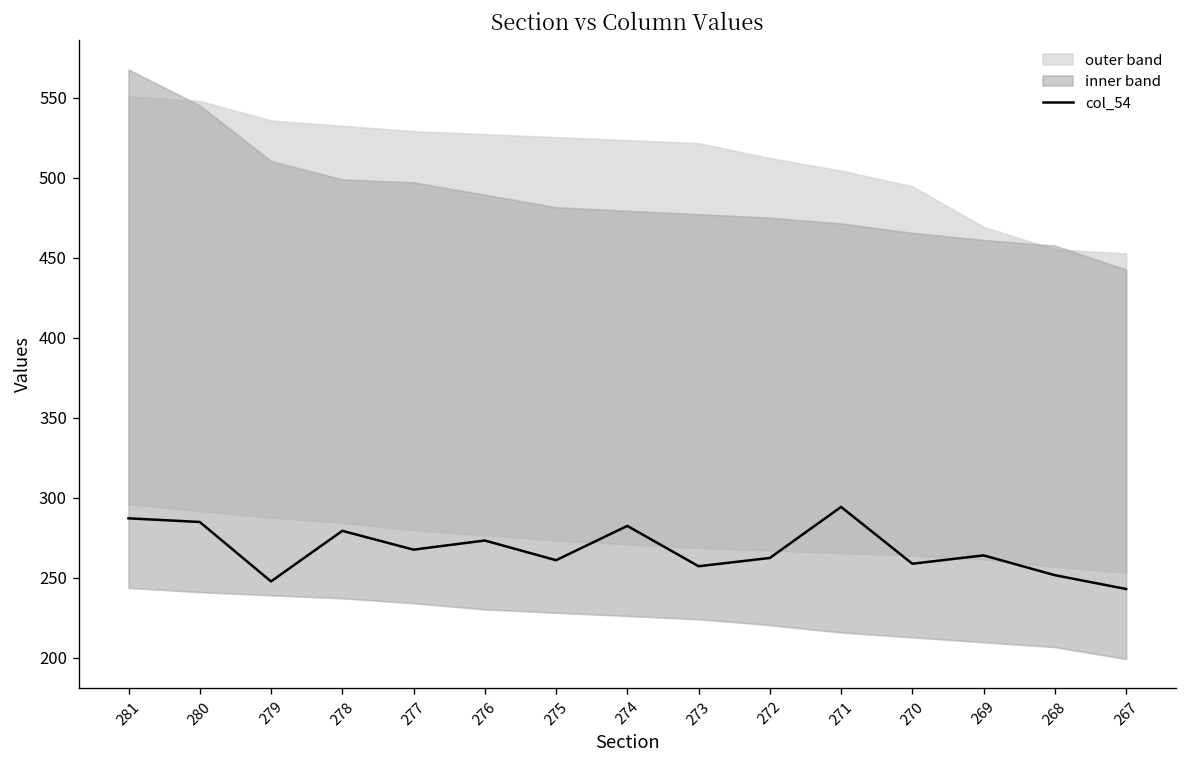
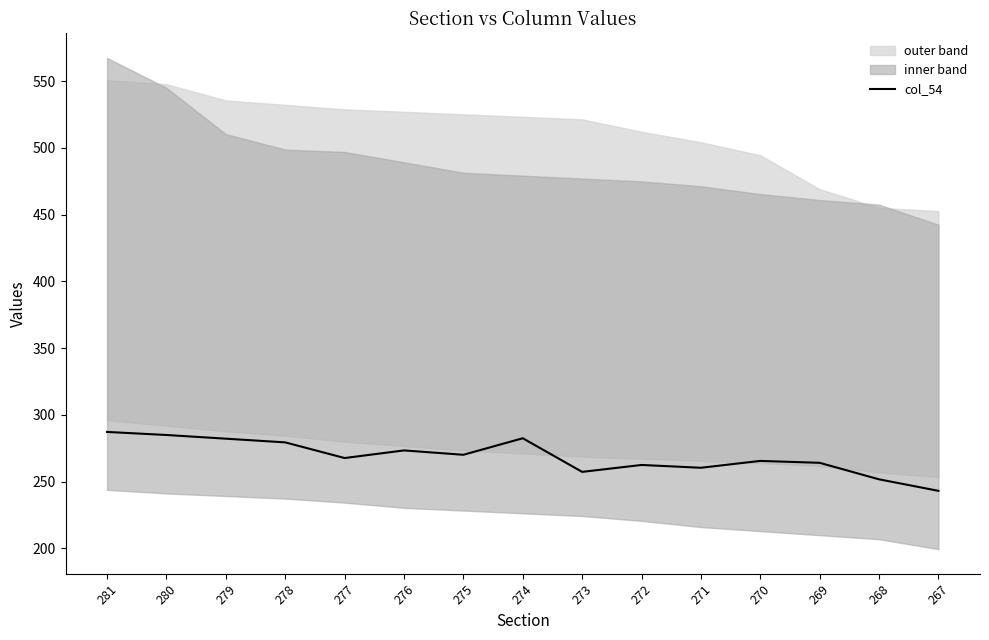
  {
    "col_54": {
      "281": 287,
      "280": 285,
-     "279": 248,
+     "279": 282,
      "278": 279,
      "277": 268,
      "276": 273,
-     "275": 261,
+     "275": 270,
      "274": 282,
      "273": 257,
      "272": 262,
-     "271": 294,
-     "270": 259,
+     "271": 260,
+     "270": 265,
      "269": 264,
      "268": 252,
      "267": 243
    }
  }
